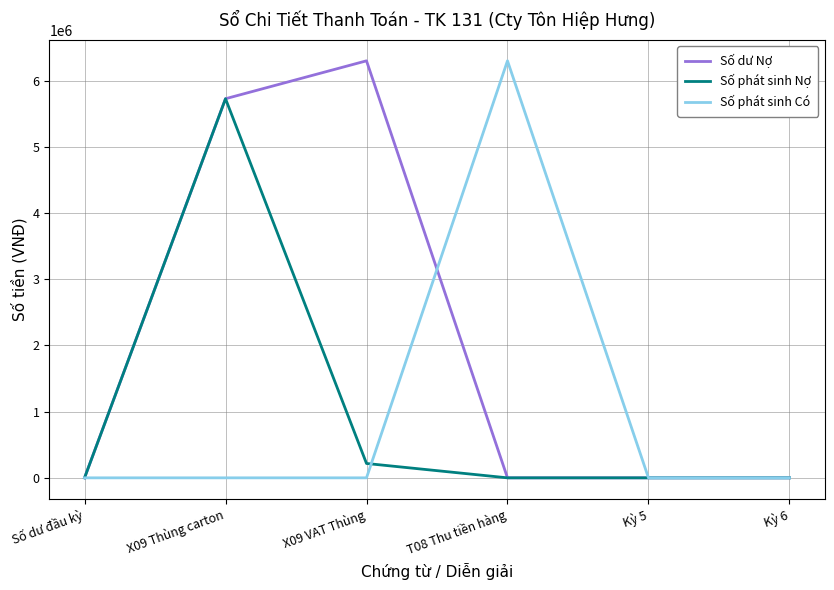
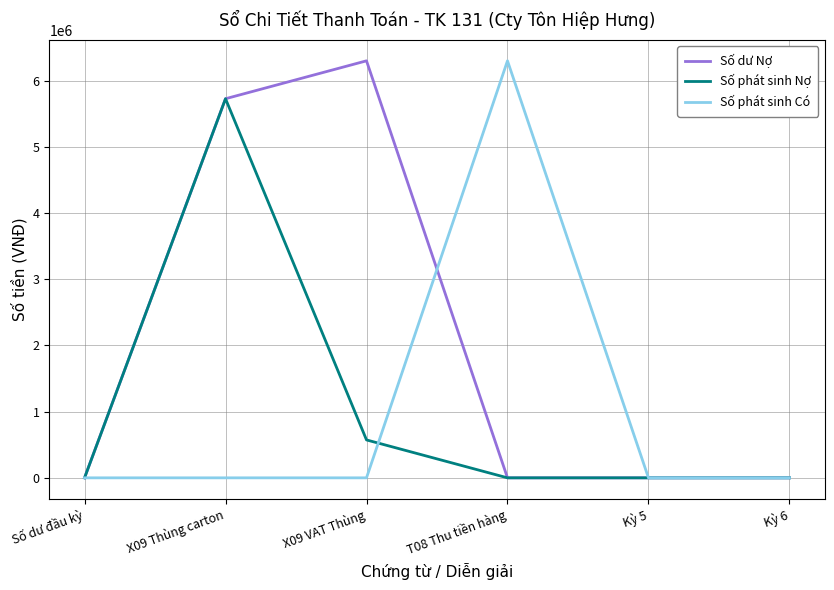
  {
    "Số dư Nợ": {
      "X09 VAT Thùng": 6300000
    },
    "Số phát sinh Nợ": {
-     "X09 VAT Thùng": 200000
+     "X09 VAT Thùng": 600000
    },
    "Số phát sinh Có": {
      "X09 Thùng carton": 0,
      "X09 VAT Thùng": 0,
      "T08 Thu tiền hàng": 6300000
    }
  }
